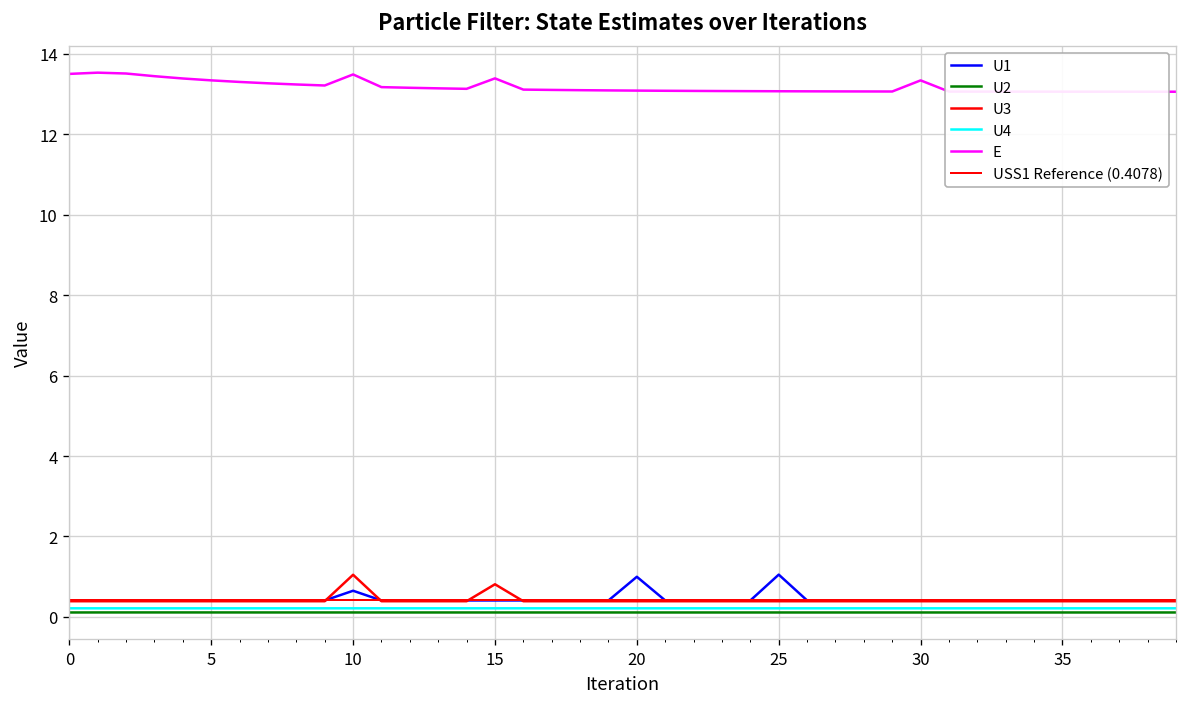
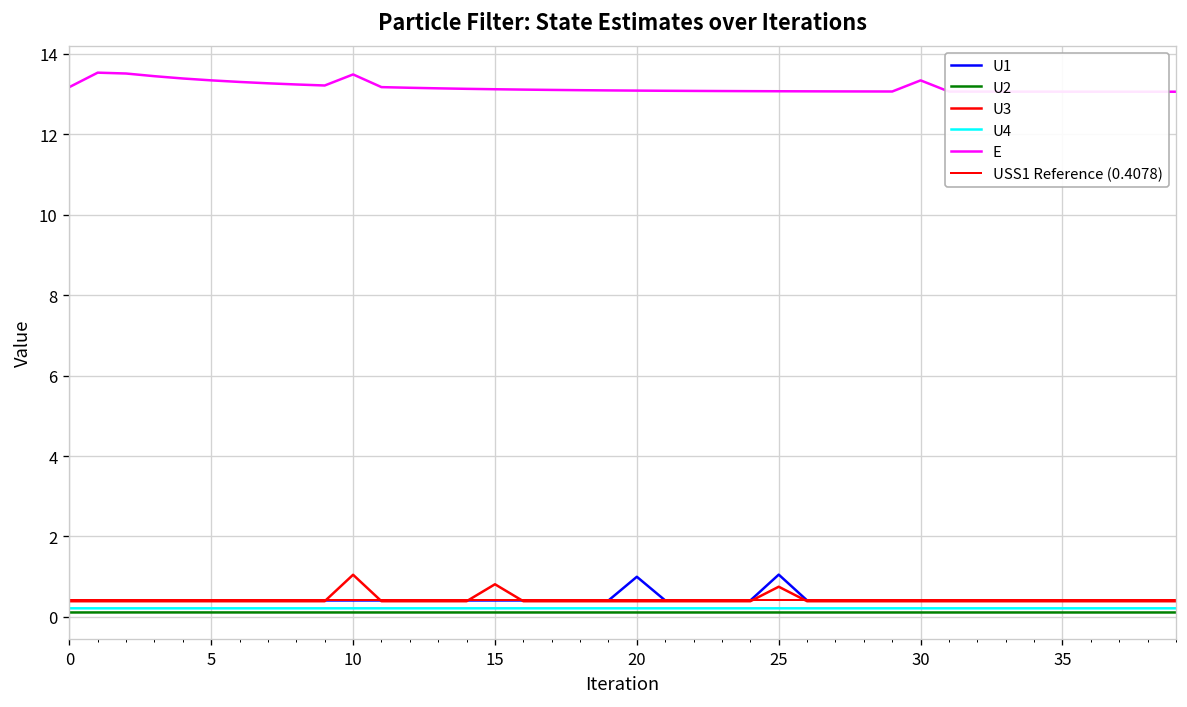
  {
    "U1": {
-     "10": 0.6,
+     "10": 0.4,
      "15": 0.4,
      "20": 1.0,
      "25": 1.1
    },
    "U2": {
      "0": 0.1,
      "5": 0.1,
      "10": 0.1,
      "15": 0.1,
      "20": 0.1,
      "25": 0.1,
      "30": 0.1,
      "35": 0.1
    },
    "U3": {
      "10": 1.0,
      "15": 0.8,
      "20": 0.4,
-     "25": 0.4
+     "25": 0.7
    },
    "U4": {
      "0": 0.2,
      "5": 0.2,
      "10": 0.2,
      "15": 0.2,
      "20": 0.2,
      "25": 0.2,
      "30": 0.2,
      "35": 0.2
    },
    "E": {
-     "0": 13.5,
+     "0": 13.2,
      "5": 13.3,
      "10": 13.5,
-     "15": 13.4,
+     "15": 13.1,
      "20": 13.1,
      "25": 13.1,
      "30": 13.3
    }
  }
